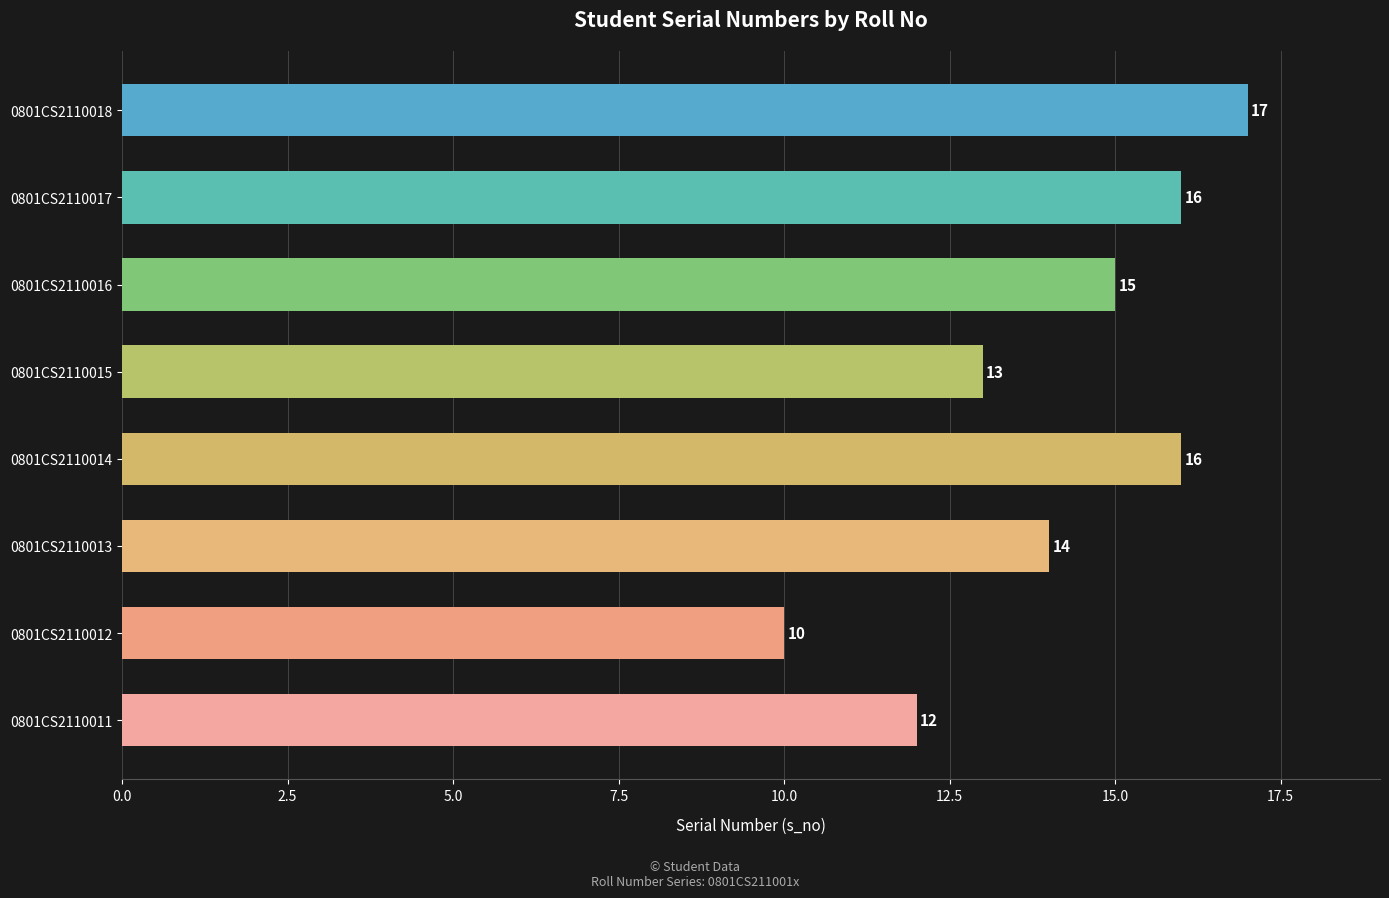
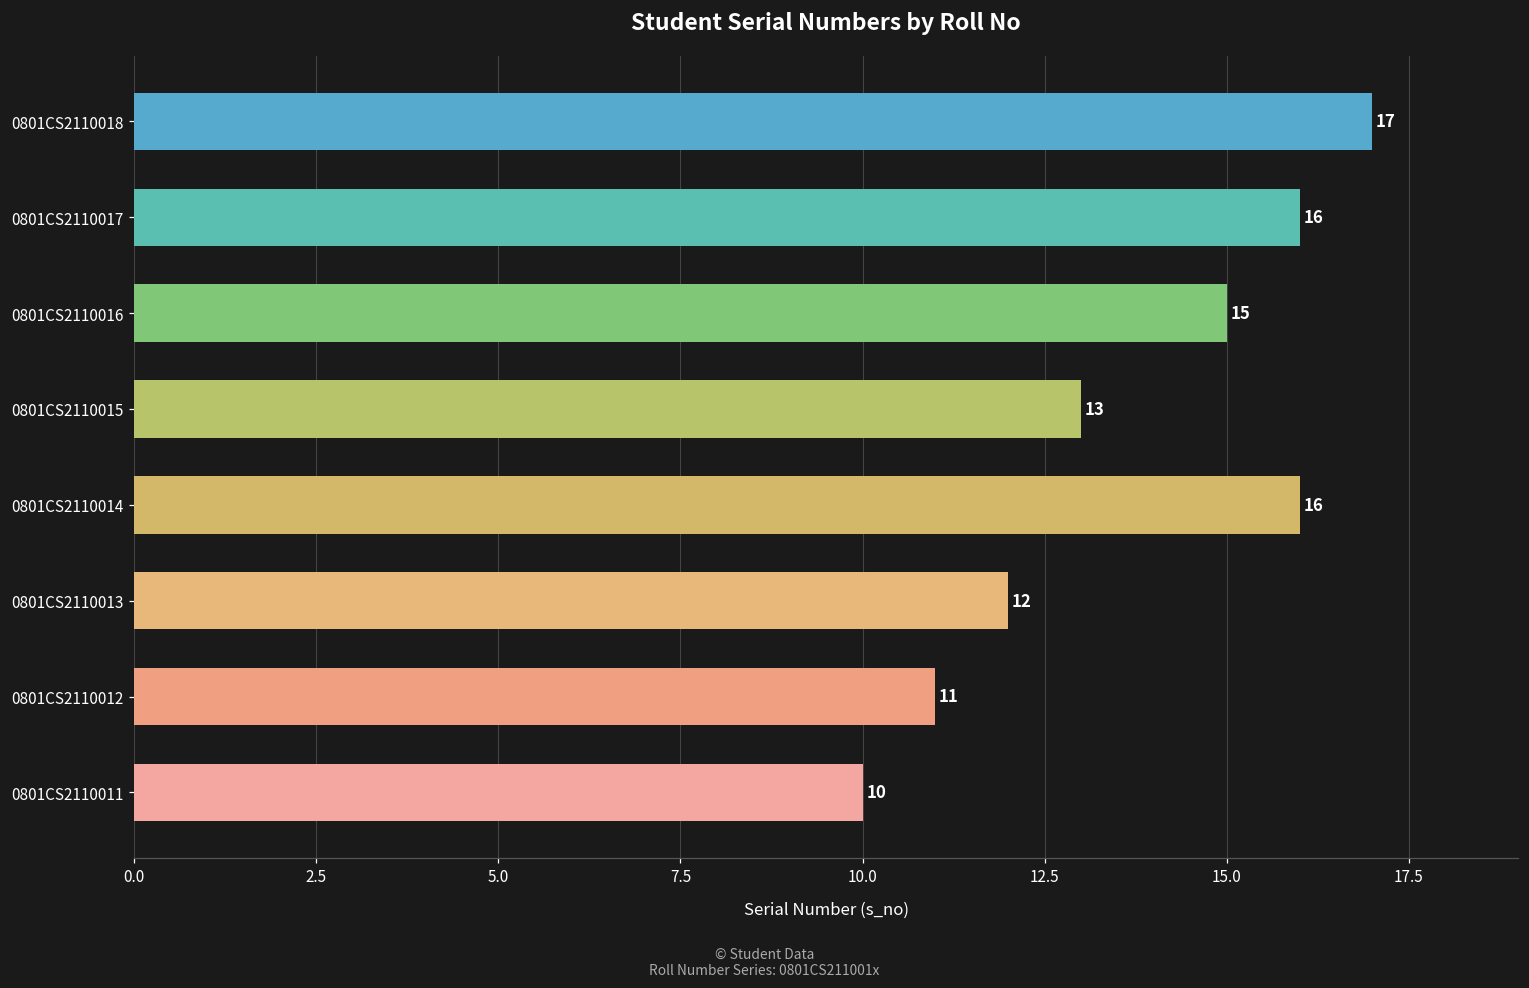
  {
    "0801CS2110018": 17,
    "0801CS2110017": 16,
    "0801CS2110016": 15,
    "0801CS2110015": 13,
    "0801CS2110014": 16,
-   "0801CS2110013": 14,
-   "0801CS2110012": 10,
-   "0801CS2110011": 12
+   "0801CS2110013": 12,
+   "0801CS2110012": 11,
+   "0801CS2110011": 10
  }
